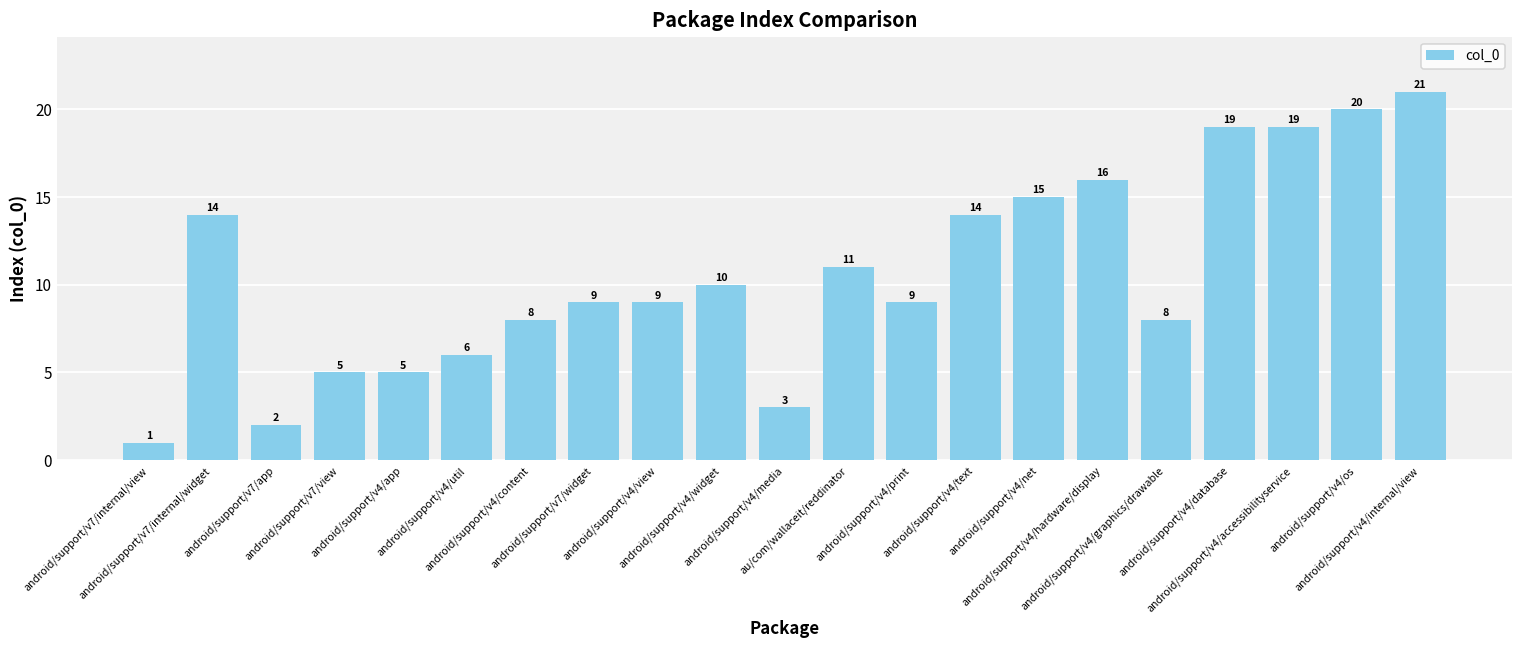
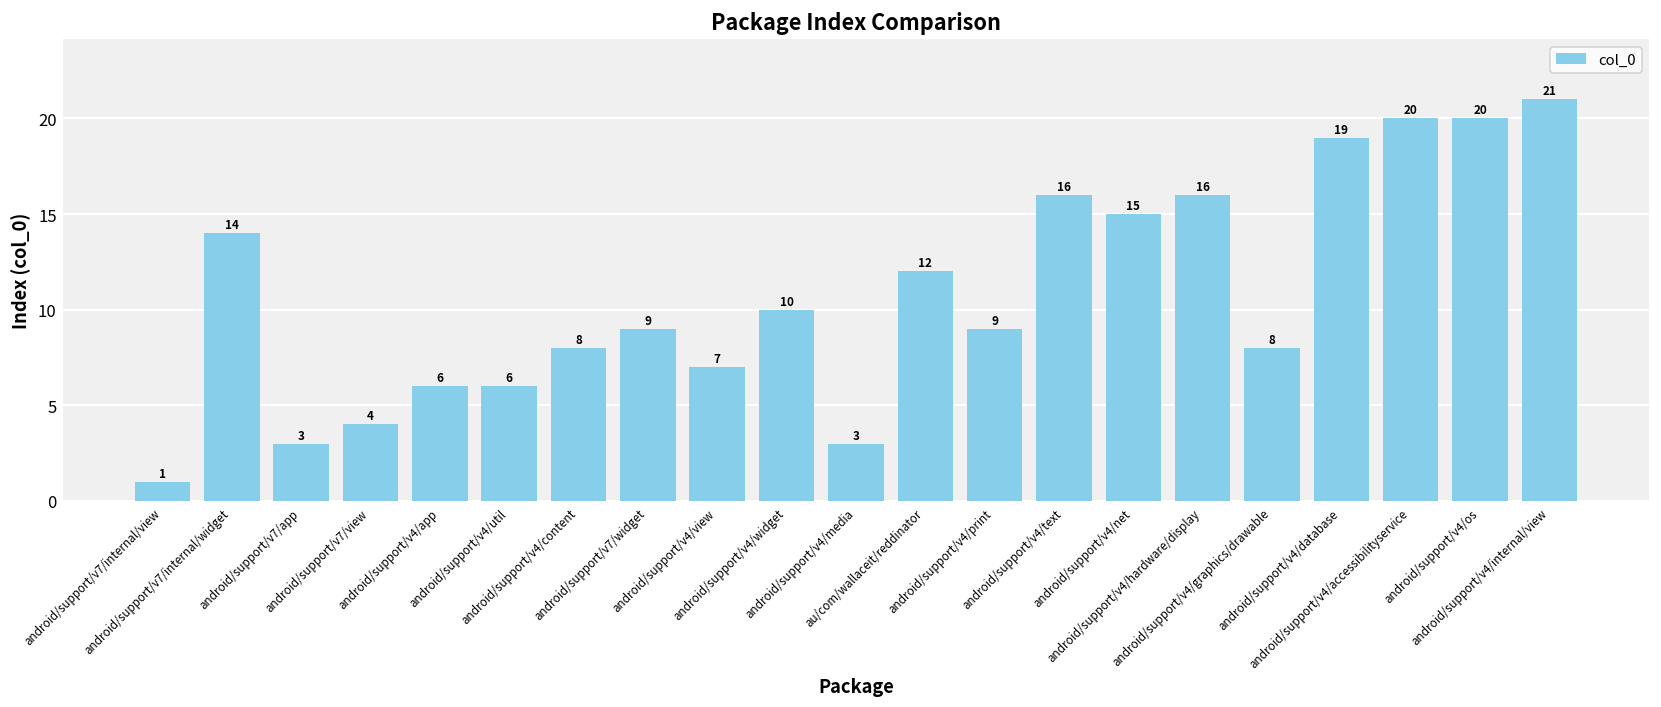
  {
    "android/support/v7/internal/view": 1,
    "android/support/v7/internal/widget": 14,
-   "android/support/v7/app": 2,
-   "android/support/v7/view": 5,
-   "android/support/v4/app": 5,
+   "android/support/v7/app": 3,
+   "android/support/v7/view": 4,
+   "android/support/v4/app": 6,
    "android/support/v4/util": 6,
    "android/support/v4/content": 8,
    "android/support/v7/widget": 9,
-   "android/support/v4/view": 9,
+   "android/support/v4/view": 7,
    "android/support/v4/widget": 10,
    "android/support/v4/media": 3,
-   "au/com/wallaceit/reddinator": 11,
+   "au/com/wallaceit/reddinator": 12,
    "android/support/v4/print": 9,
-   "android/support/v4/text": 14,
+   "android/support/v4/text": 16,
    "android/support/v4/net": 15,
    "android/support/v4/hardware/display": 16,
    "android/support/v4/graphics/drawable": 8,
    "android/support/v4/database": 19,
-   "android/support/v4/accessibilityservice": 19,
+   "android/support/v4/accessibilityservice": 20,
    "android/support/v4/os": 20,
    "android/support/v4/internal/view": 21
  }
